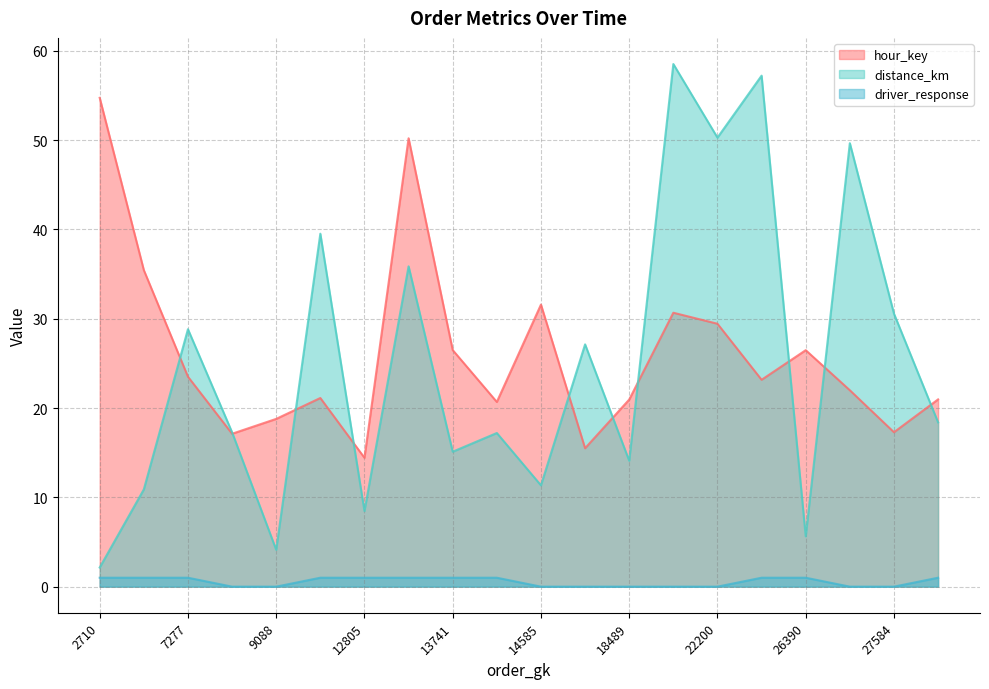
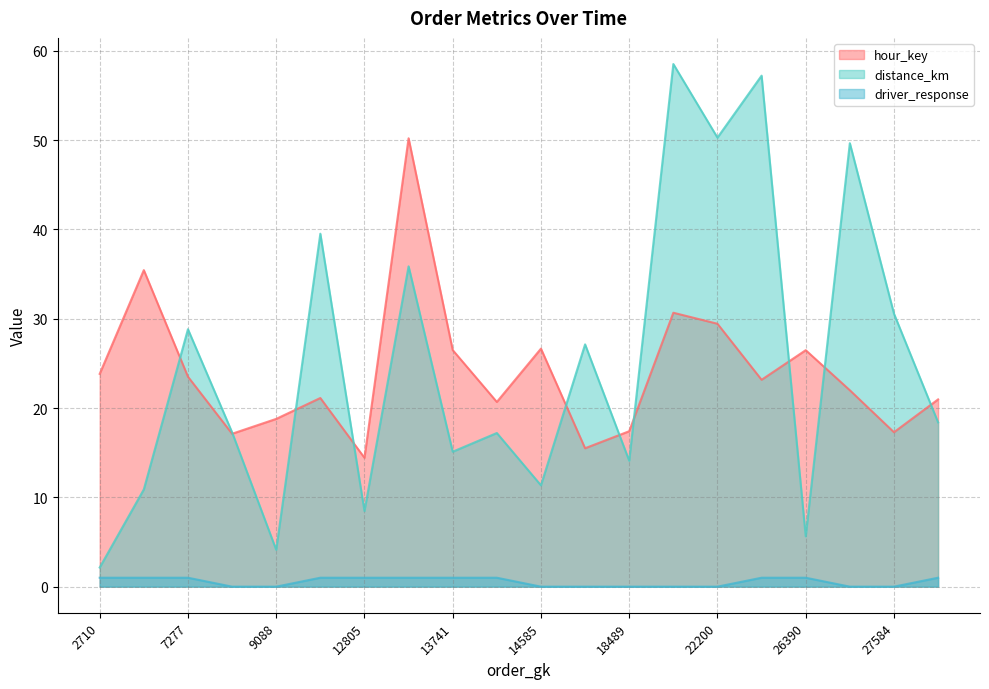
  {
    "hour_key": {
-     "2710": 55,
+     "2710": 24,
      "7277": 24,
      "9088": 19,
      "12805": 14,
      "13741": 26,
-     "14585": 32,
-     "18489": 21,
+     "14585": 27,
+     "18489": 17,
      "22200": 29,
      "26390": 26,
      "27584": 17
    }
  }
